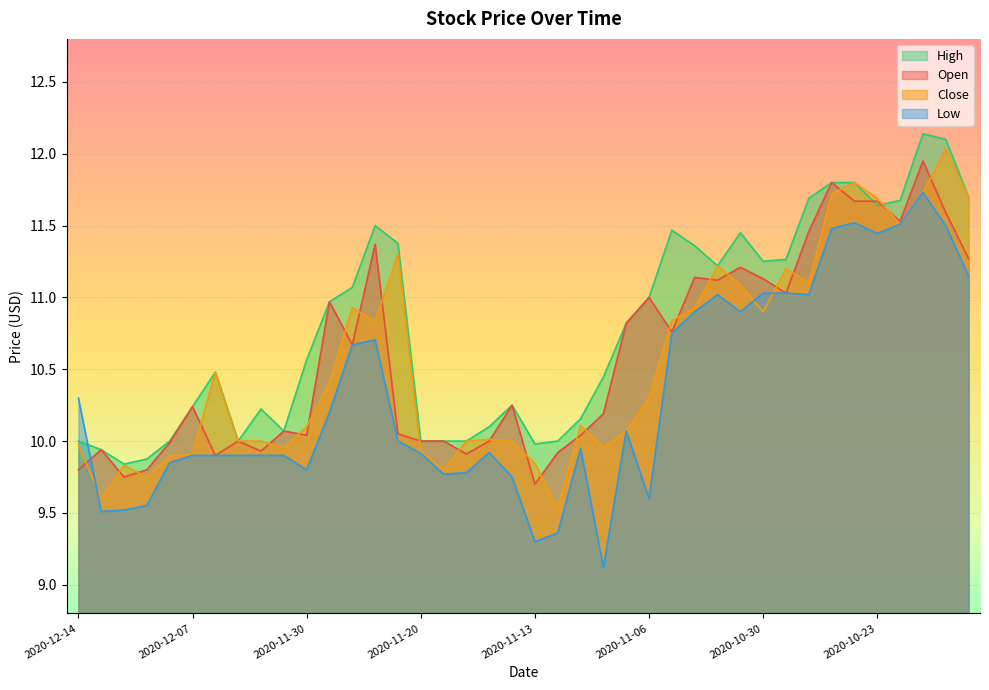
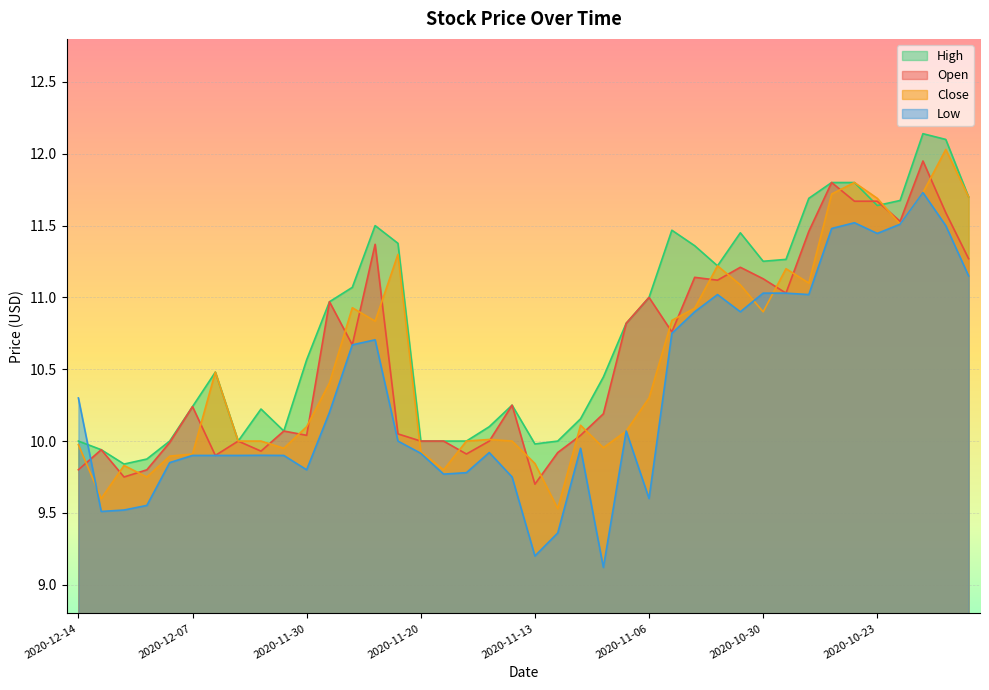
  {
    "High": {
      "2020-12-14": 10.0,
      "2020-11-30": 10.57,
      "2020-11-13": 9.98,
      "2020-10-30": 11.25,
      "2020-10-23": 11.64
    },
    "Open": {
      "2020-12-14": 9.8,
      "2020-11-30": 10.04,
      "2020-11-13": 9.7,
      "2020-10-30": 11.13,
      "2020-10-23": 11.67
    },
    "Close": {
      "2020-12-14": 9.98,
      "2020-11-30": 10.1,
      "2020-11-13": 9.84,
      "2020-11-06": 10.3,
      "2020-10-30": 10.9,
      "2020-10-23": 11.7
    },
    "Low": {
      "2020-12-14": 10.3,
      "2020-11-30": 9.8,
-     "2020-11-13": 9.3,
+     "2020-11-13": 9.2,
      "2020-11-06": 9.6,
      "2020-10-30": 11.03,
      "2020-10-23": 11.45
    }
  }
